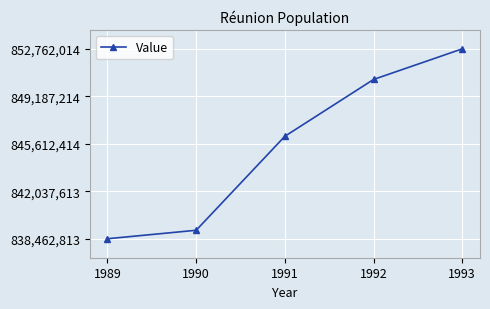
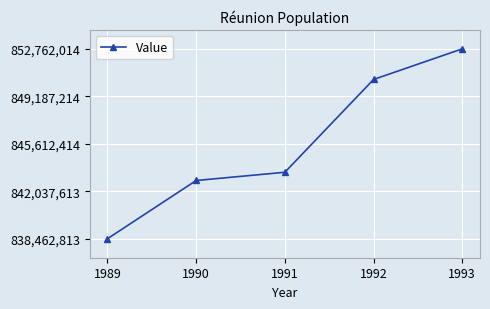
  {
    "1989": "838,500,000",
-   "1990": "839,100,000",
-   "1991": "846,200,000",
+   "1990": "842,800,000",
+   "1991": "843,500,000",
    "1992": "850,500,000",
    "1993": "852,800,000"
  }
